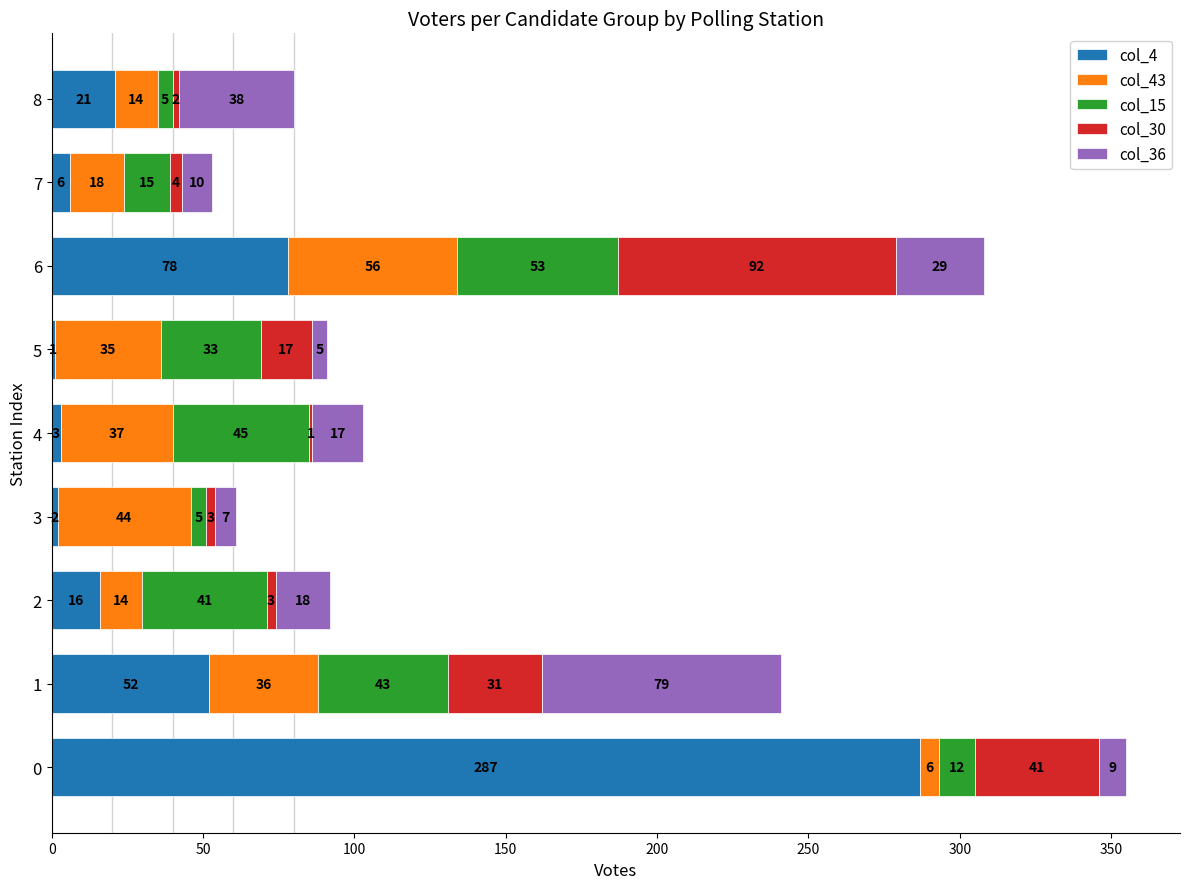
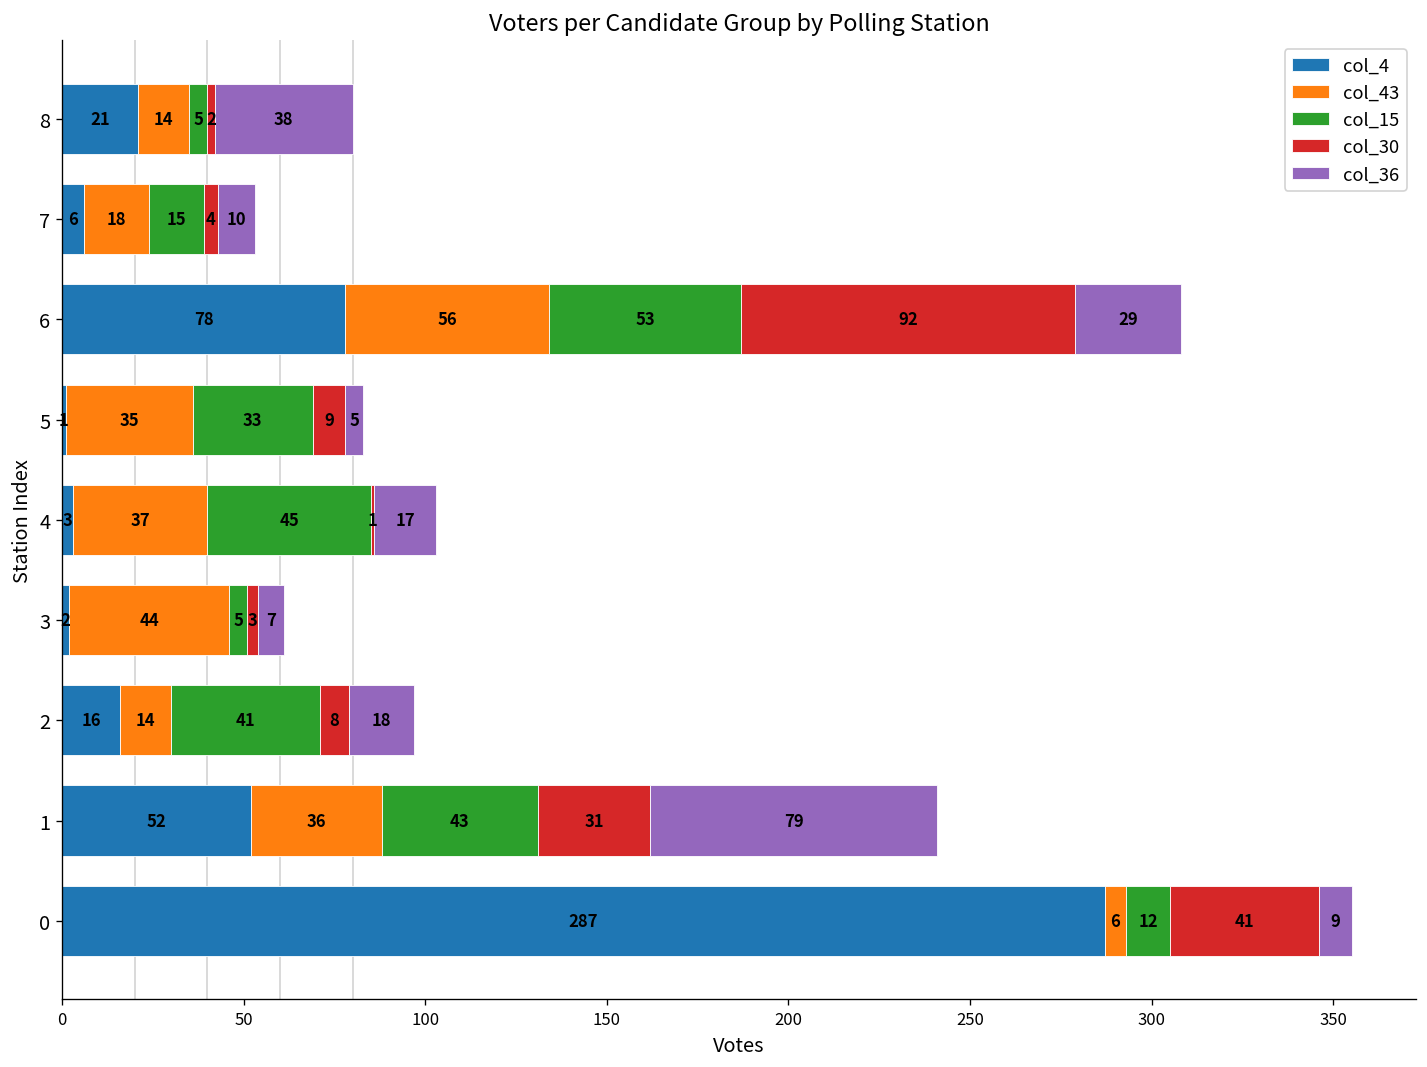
  {
    "col_4": {
      "8": 21,
      "7": 6,
      "6": 78,
      "5": 1,
      "4": 3,
      "3": 2,
      "2": 16,
      "1": 52,
      "0": 287
    },
    "col_43": {
      "8": 14,
      "7": 18,
      "6": 56,
      "5": 35,
      "4": 37,
      "3": 44,
      "2": 14,
      "1": 36,
      "0": 6
    },
    "col_15": {
      "8": 5,
      "7": 15,
      "6": 53,
      "5": 33,
      "4": 45,
      "3": 5,
      "2": 41,
      "1": 43,
      "0": 12
    },
    "col_30": {
      "8": 2,
      "7": 4,
      "6": 92,
-     "5": 17,
+     "5": 9,
      "4": 1,
      "3": 3,
-     "2": 3,
+     "2": 8,
      "1": 31,
      "0": 41
    },
    "col_36": {
      "8": 38,
      "7": 10,
      "6": 29,
      "5": 5,
      "4": 17,
      "3": 7,
      "2": 18,
      "1": 79,
      "0": 9
    }
  }
